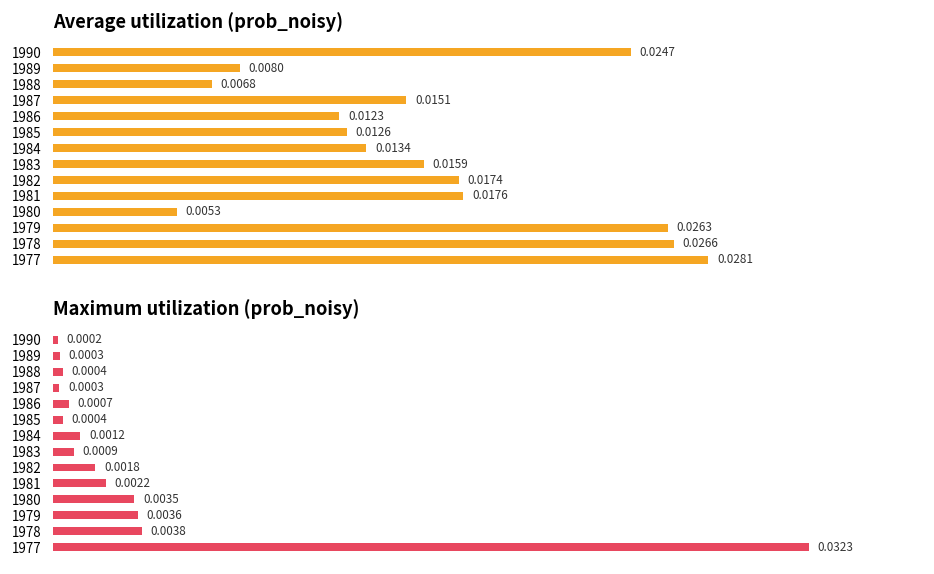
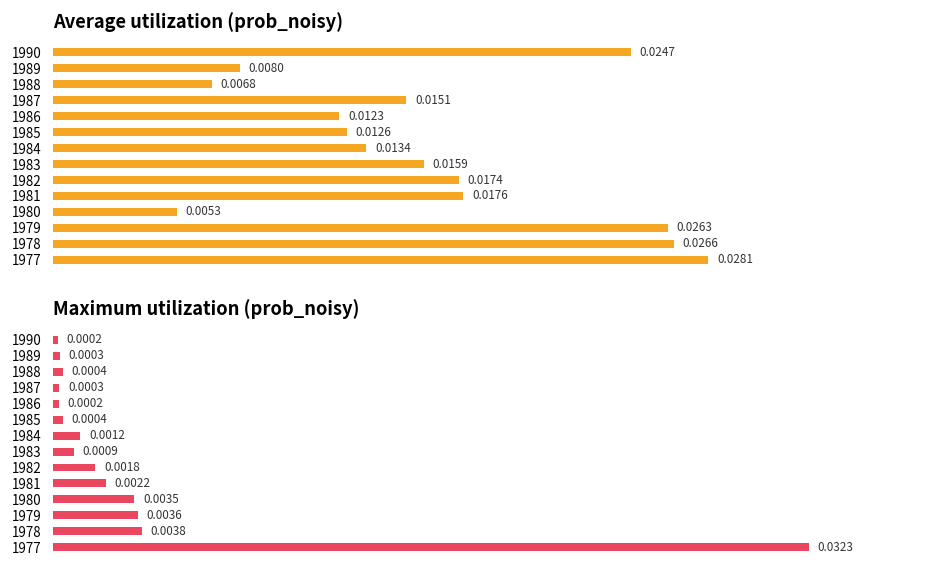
  {
    "Average utilization (prob_noisy)": {
      "1990": 0.0247,
      "1989": 0.0080,
      "1988": 0.0068,
      "1987": 0.0151,
      "1986": 0.0123,
      "1985": 0.0126,
      "1984": 0.0134,
      "1983": 0.0159,
      "1982": 0.0174,
      "1981": 0.0176,
      "1980": 0.0053,
      "1979": 0.0263,
      "1978": 0.0266,
      "1977": 0.0281
    },
    "Maximum utilization (prob_noisy)": {
      "1990": 0.0002,
      "1989": 0.0003,
      "1988": 0.0004,
      "1987": 0.0003,
-     "1986": 0.0007,
+     "1986": 0.0002,
      "1985": 0.0004,
      "1984": 0.0012,
      "1983": 0.0009,
      "1982": 0.0018,
      "1981": 0.0022,
      "1980": 0.0035,
      "1979": 0.0036,
      "1978": 0.0038,
      "1977": 0.0323
    }
  }
